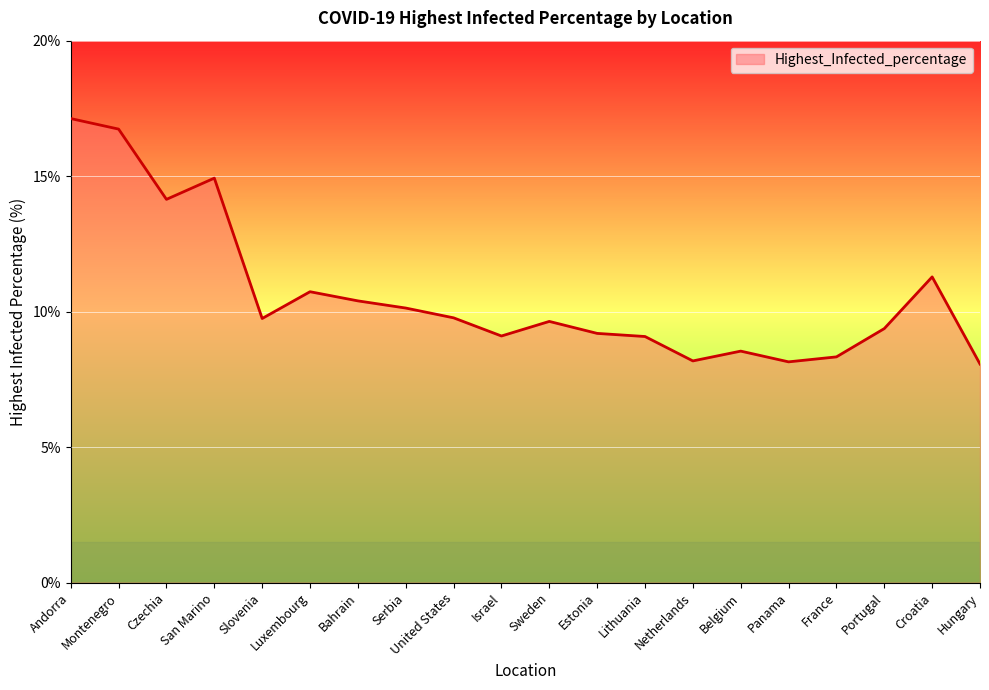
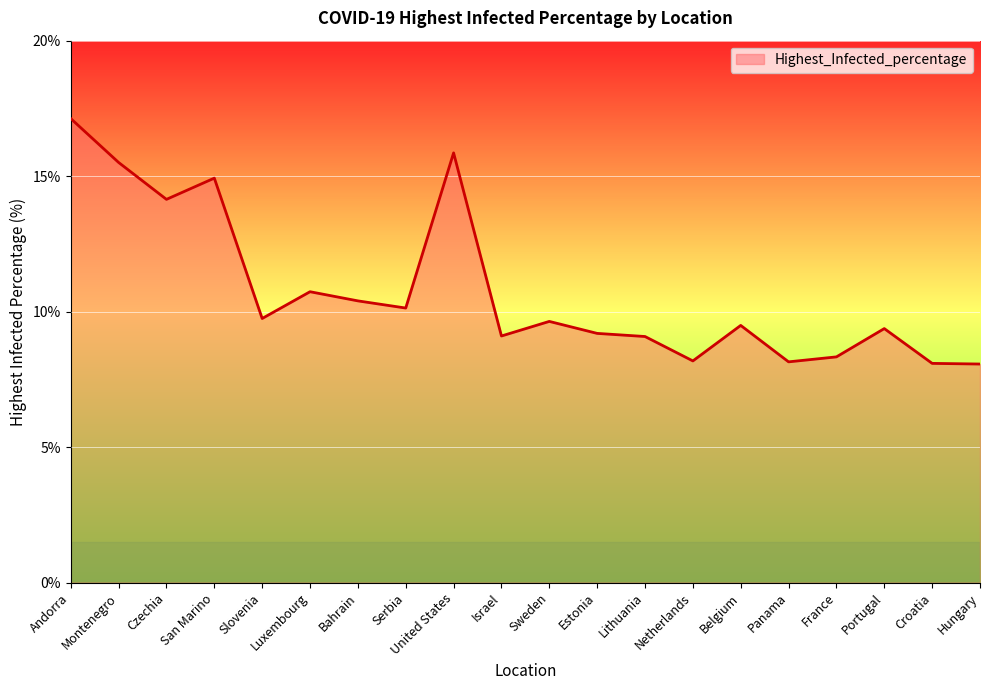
  {
    "Andorra": "17.1%",
-   "Montenegro": "16.7%",
+   "Montenegro": "15.5%",
    "Czechia": "14.1%",
    "San Marino": "14.9%",
    "Slovenia": "9.7%",
    "Luxembourg": "10.7%",
    "Bahrain": "10.4%",
    "Serbia": "10.1%",
-   "United States": "9.8%",
+   "United States": "15.9%",
    "Israel": "9.1%",
    "Sweden": "9.6%",
    "Estonia": "9.2%",
    "Lithuania": "9.1%",
    "Netherlands": "8.2%",
-   "Belgium": "8.5%",
+   "Belgium": "9.5%",
    "Panama": "8.1%",
    "France": "8.3%",
    "Portugal": "9.4%",
-   "Croatia": "11.3%",
+   "Croatia": "8.1%",
    "Hungary": "8.1%"
  }
